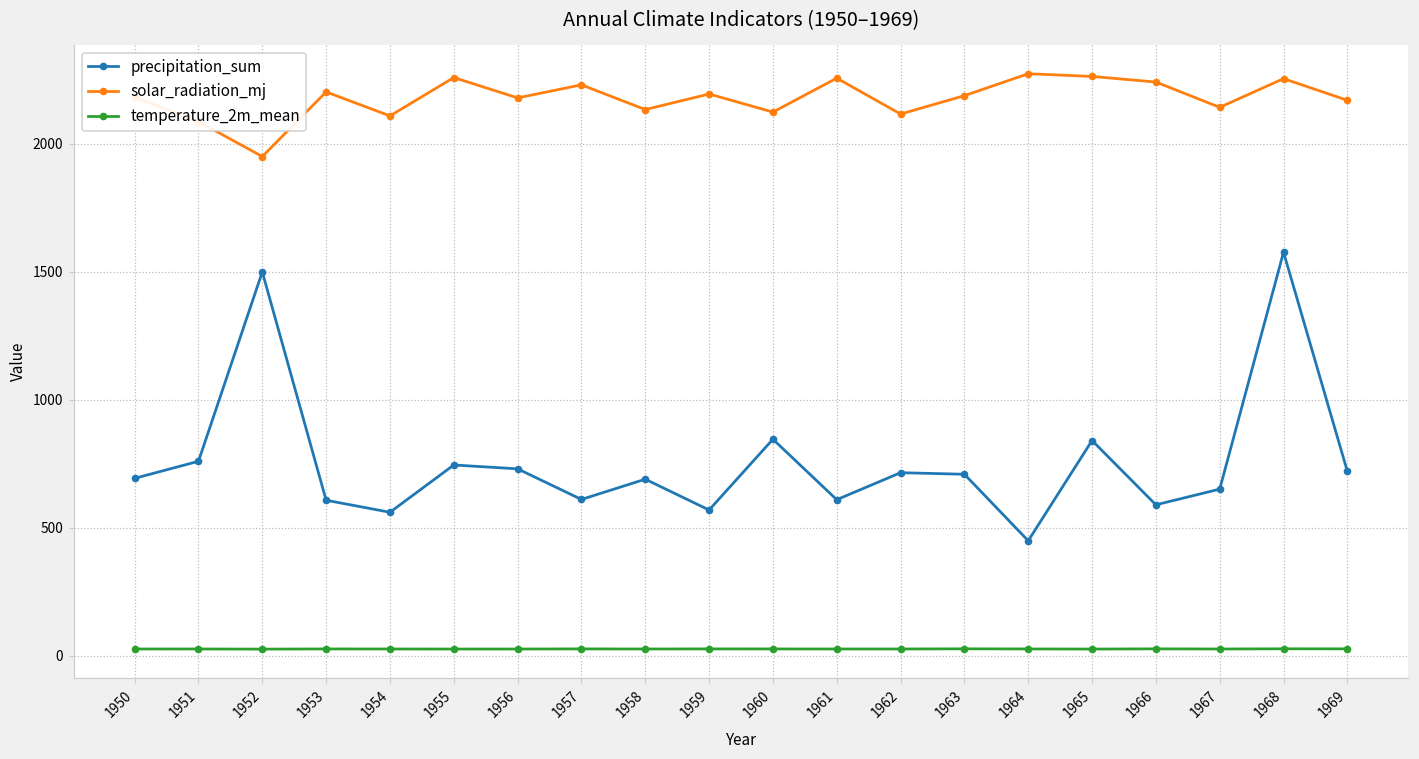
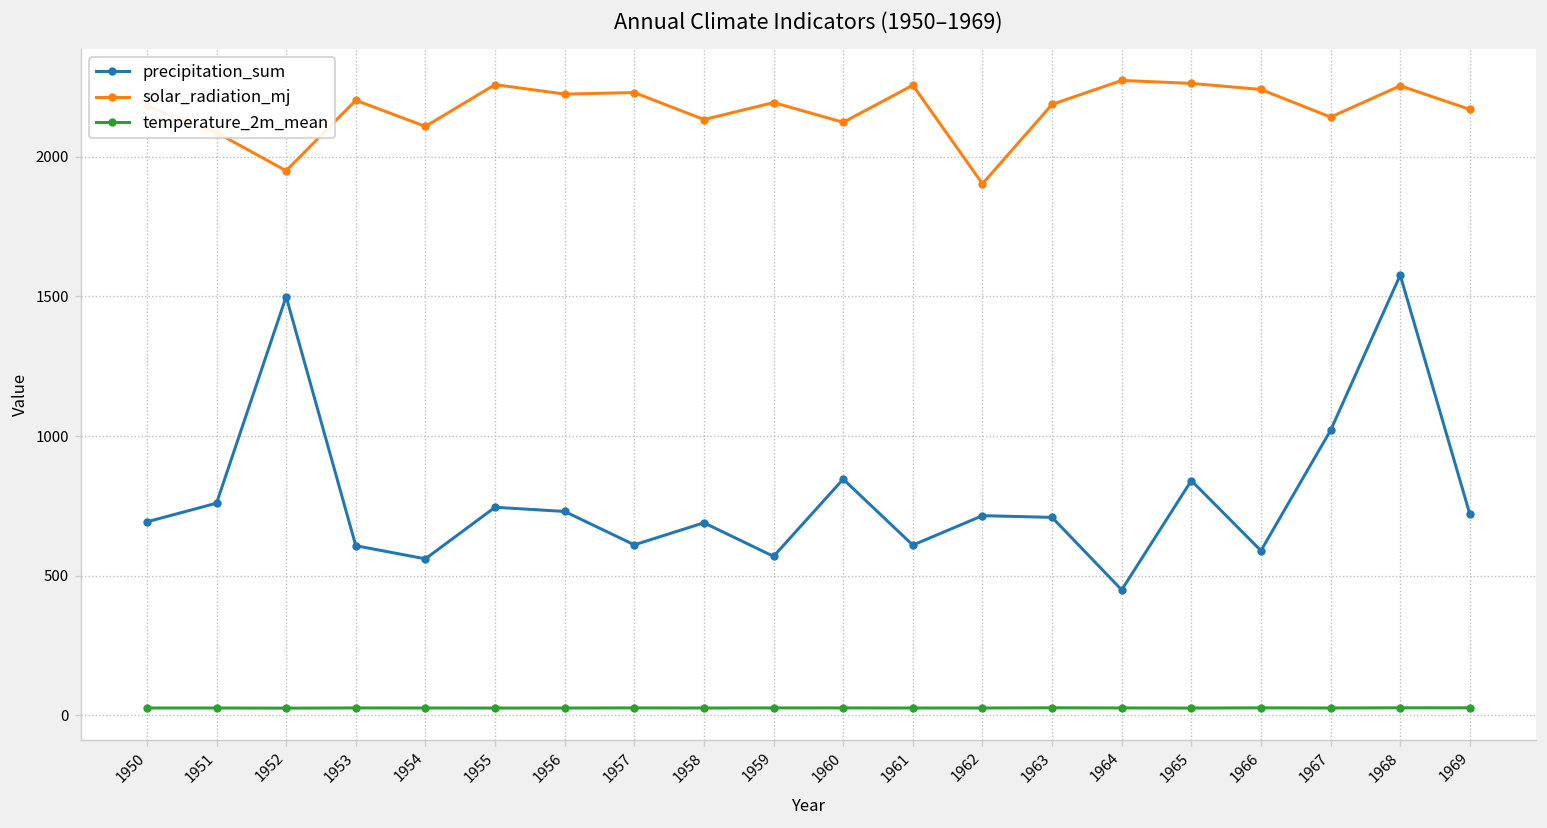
  {
    "precipitation_sum": {
      "1950": 690,
      "1951": 760,
      "1952": 1500,
      "1953": 610,
      "1954": 560,
      "1955": 750,
      "1956": 730,
      "1957": 610,
      "1958": 690,
      "1959": 570,
      "1960": 850,
      "1961": 610,
      "1962": 720,
      "1963": 710,
      "1964": 450,
      "1965": 840,
      "1966": 590,
-     "1967": 650,
+     "1967": 1020,
      "1968": 1580,
      "1969": 720
    },
    "solar_radiation_mj": {
      "1952": 1950,
      "1953": 2200,
      "1954": 2110,
      "1955": 2260,
-     "1956": 2180,
+     "1956": 2220,
      "1957": 2230,
      "1958": 2130,
      "1959": 2190,
      "1960": 2120,
      "1961": 2260,
-     "1962": 2120,
+     "1962": 1900,
      "1963": 2190,
      "1964": 2270,
      "1965": 2260,
      "1966": 2240,
      "1967": 2140,
      "1968": 2250,
      "1969": 2170
    },
    "temperature_2m_mean": {
      "1950": 30,
      "1951": 30,
      "1952": 30,
      "1953": 30,
      "1954": 30,
      "1955": 30,
      "1956": 30,
      "1957": 30,
      "1958": 30,
      "1959": 30,
      "1960": 30,
      "1961": 30,
      "1962": 30,
      "1963": 30,
      "1964": 30,
      "1965": 30,
      "1966": 30,
      "1967": 30,
      "1968": 30,
      "1969": 30
    }
  }
